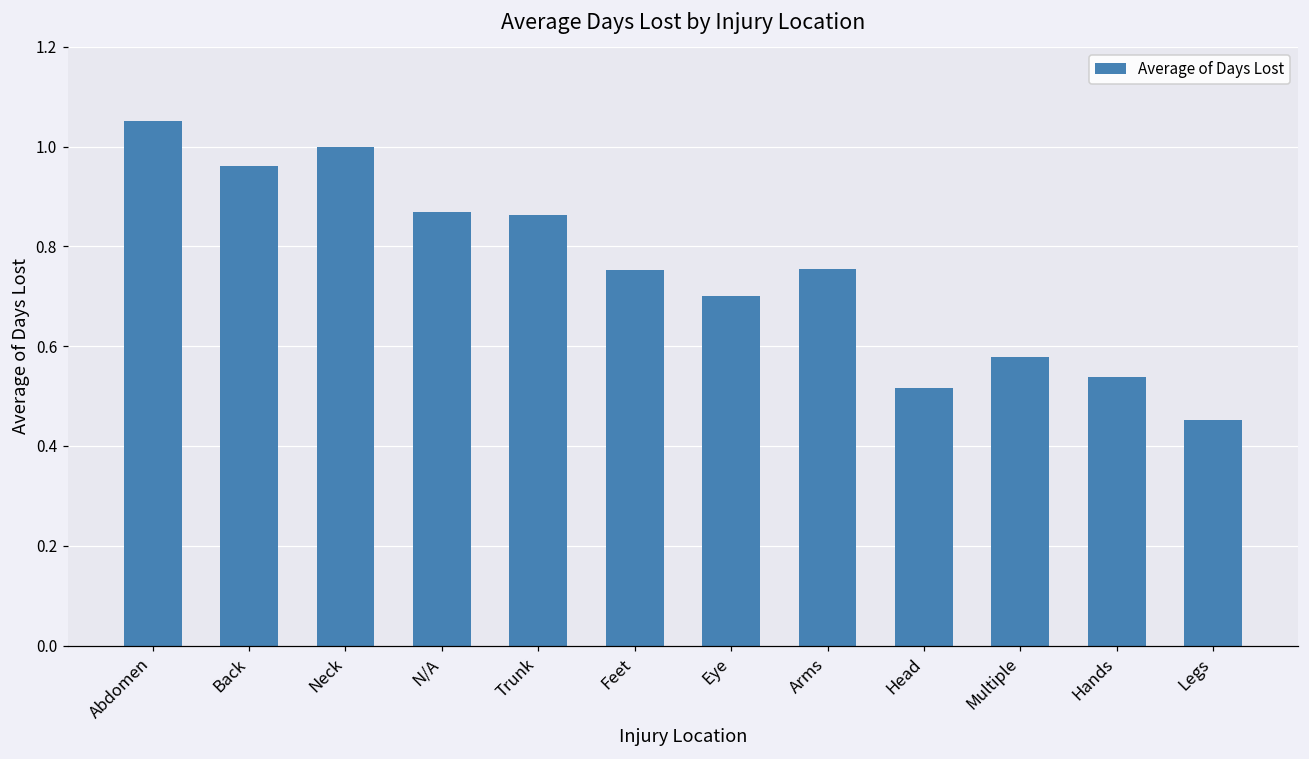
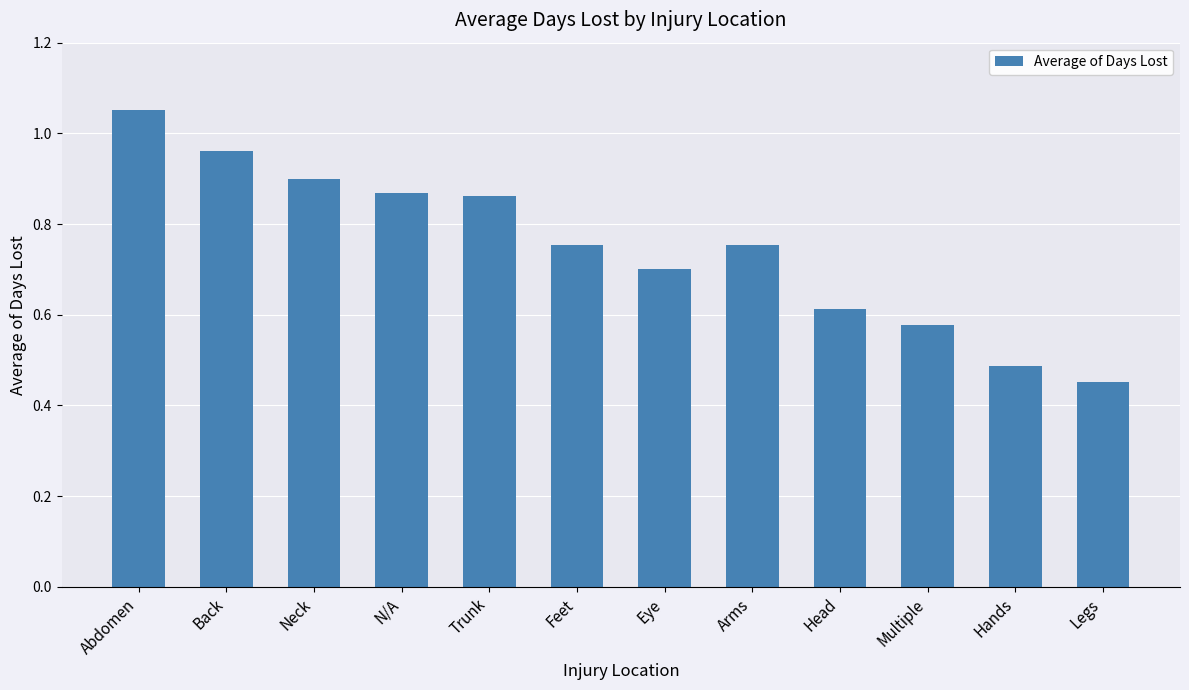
  {
    "Abdomen": 1.05,
    "Back": 0.96,
-   "Neck": 1.0,
+   "Neck": 0.9,
    "N/A": 0.87,
    "Trunk": 0.86,
    "Feet": 0.75,
    "Eye": 0.70,
    "Arms": 0.75,
-   "Head": 0.52,
+   "Head": 0.61,
    "Multiple": 0.58,
-   "Hands": 0.54,
+   "Hands": 0.49,
    "Legs": 0.45
  }
